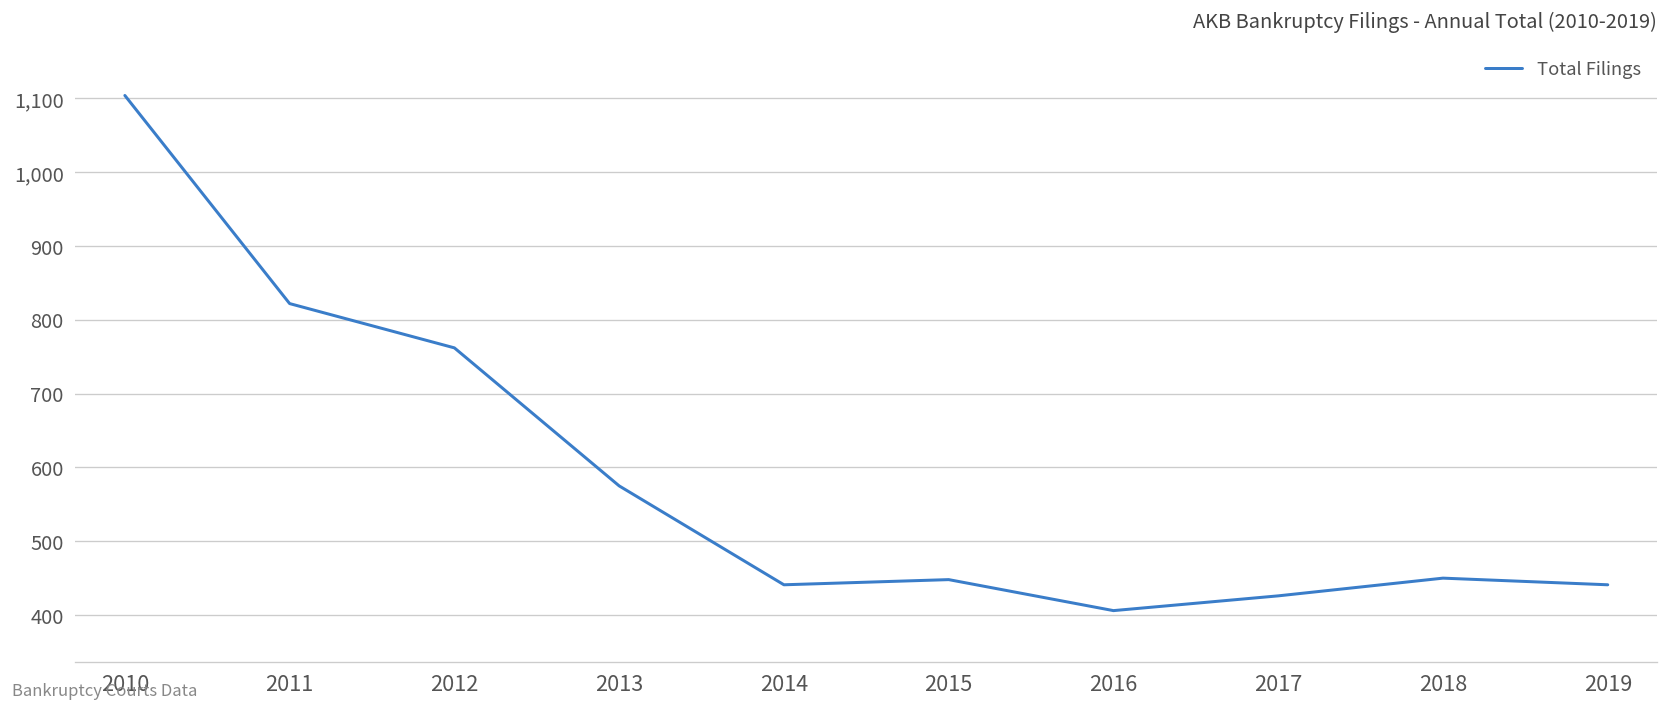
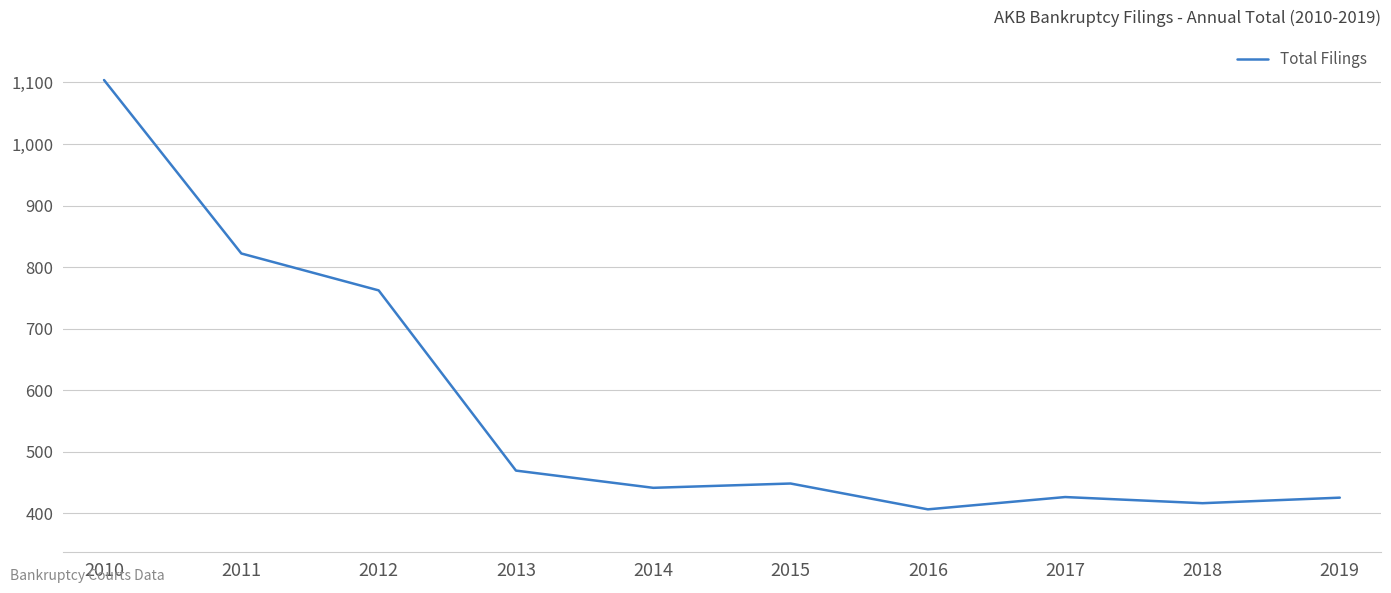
  {
    "2010": "1,100",
    "2011": "820",
    "2012": "760",
-   "2013": "580",
+   "2013": "470",
    "2014": "440",
    "2015": "450",
    "2016": "410",
    "2017": "430",
-   "2018": "450",
-   "2019": "440"
+   "2018": "420",
+   "2019": "430"
  }
